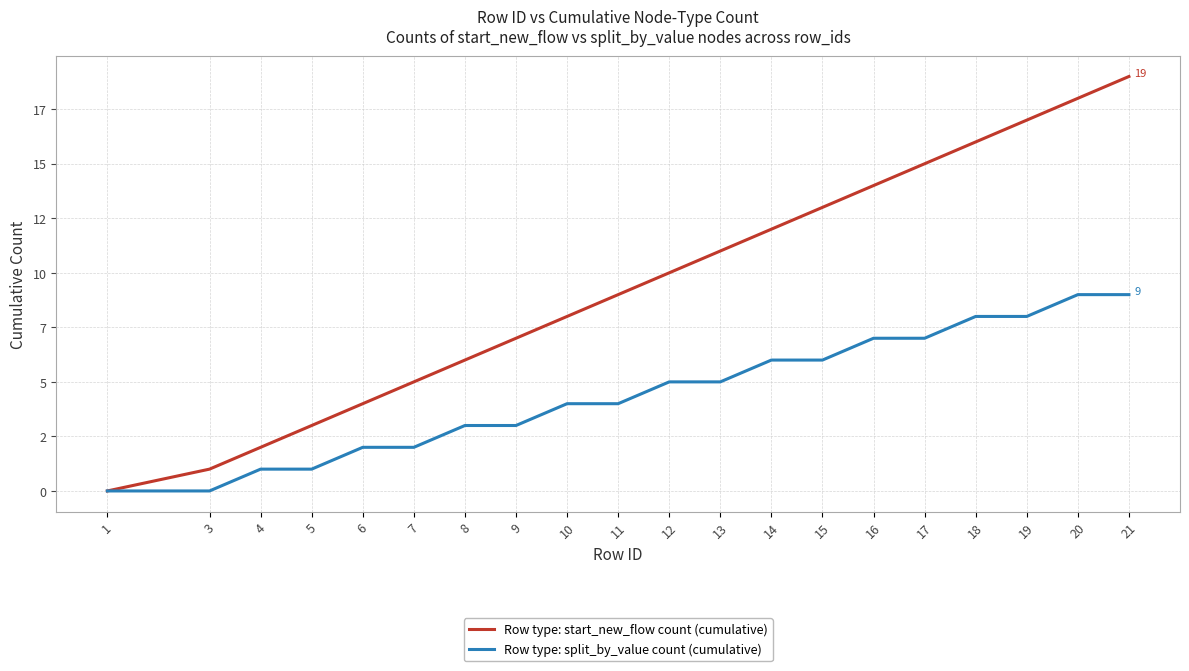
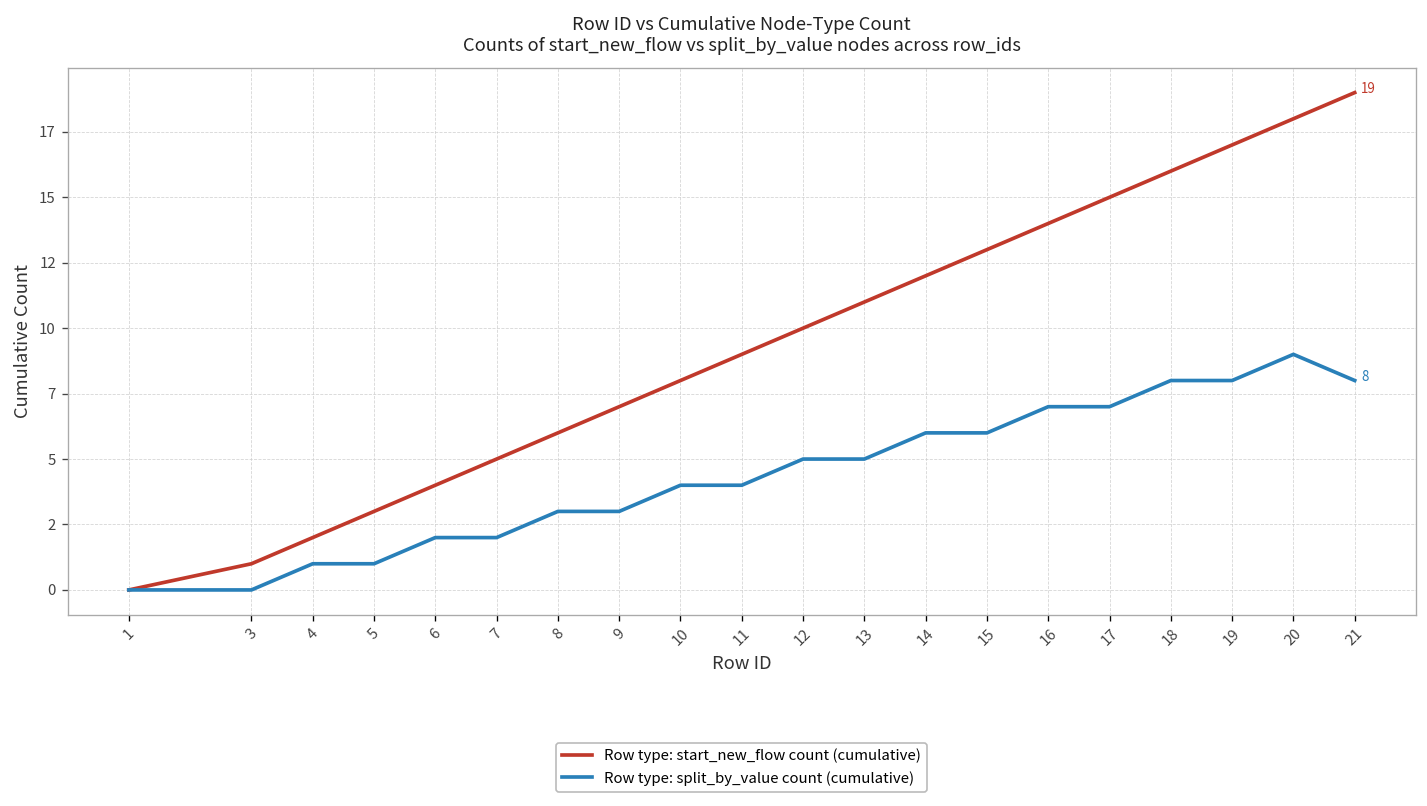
  {
    "Row type: start_new_flow count (cumulative)": {
      "21": 19
    },
    "Row type: split_by_value count (cumulative)": {
-     "21": 9
+     "21": 8
    }
  }
